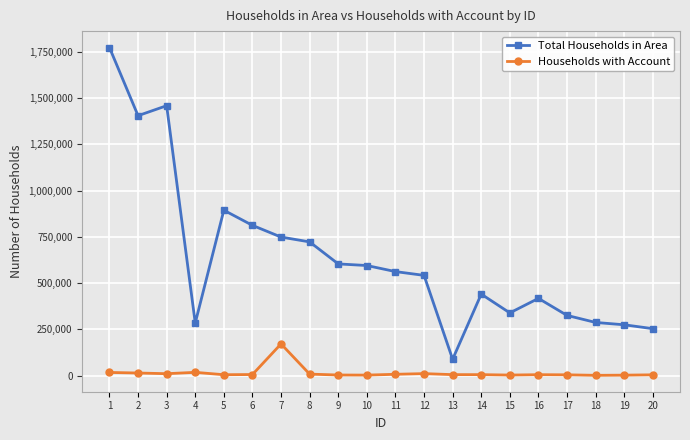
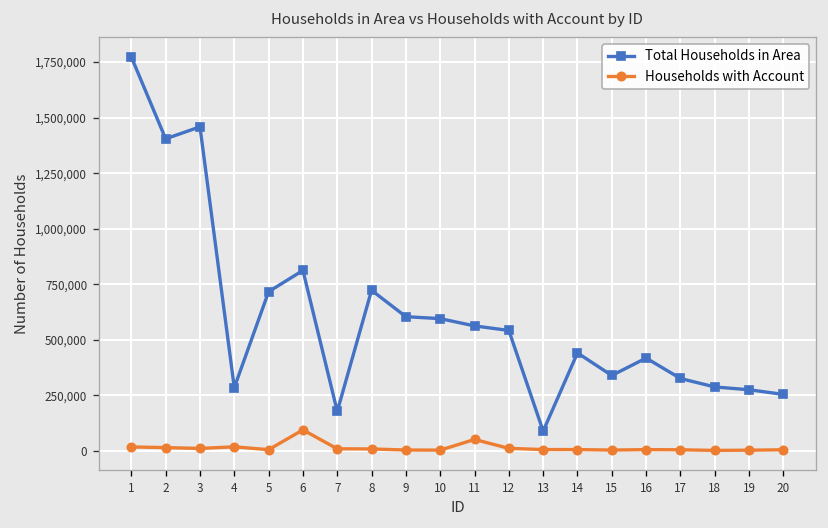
  {
    "Total Households in Area": {
      "1": "1,770,000",
      "2": "1,400,000",
      "3": "1,460,000",
      "4": "280,000",
-     "5": "890,000",
+     "5": "720,000",
      "6": "810,000",
-     "7": "750,000",
+     "7": "180,000",
      "8": "720,000",
      "9": "600,000",
      "10": "600,000",
      "11": "560,000",
      "12": "540,000",
      "13": "90,000",
      "14": "440,000",
      "15": "340,000",
      "16": "420,000",
      "17": "330,000",
      "18": "290,000",
      "19": "280,000",
      "20": "250,000"
    },
    "Households with Account": {
      "1": "20,000",
      "2": "10,000",
      "3": "10,000",
      "4": "20,000",
      "5": "10,000",
-     "6": "10,000",
-     "7": "170,000",
+     "6": "90,000",
+     "7": "10,000",
      "8": "10,000",
      "9": "0",
      "10": "0",
-     "11": "10,000",
+     "11": "50,000",
      "12": "10,000",
      "13": "10,000",
      "14": "10,000",
      "15": "0",
      "16": "10,000",
      "17": "0",
      "18": "0",
      "19": "0",
      "20": "0"
    }
  }
